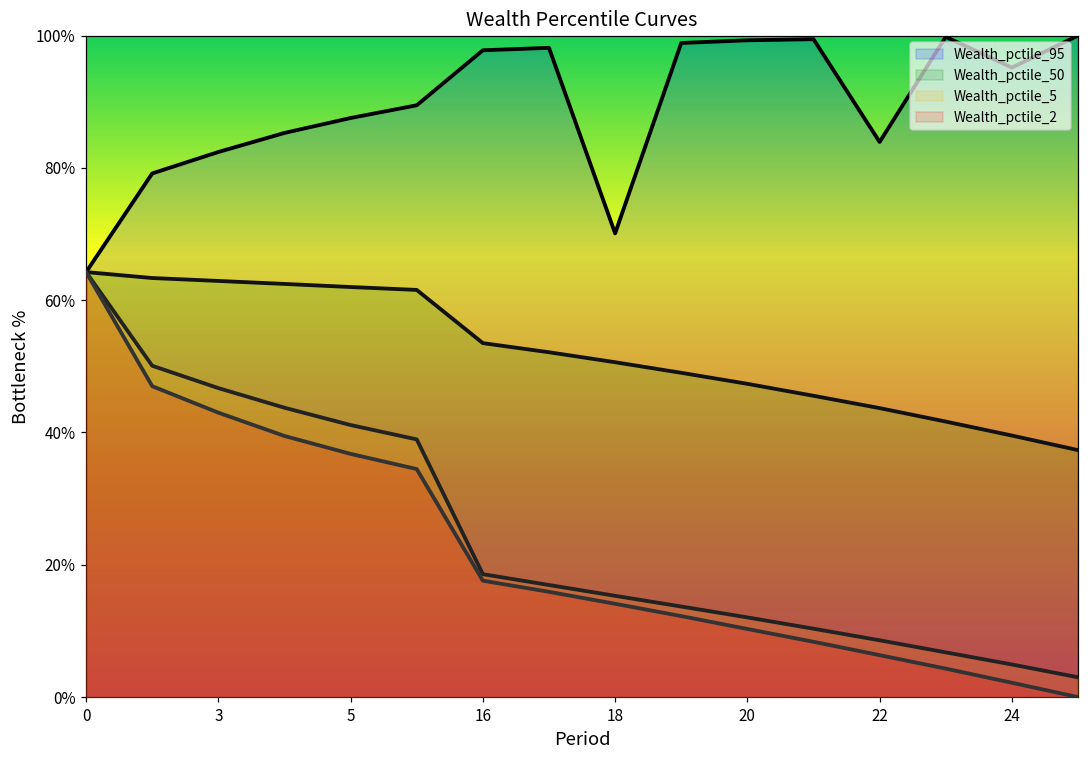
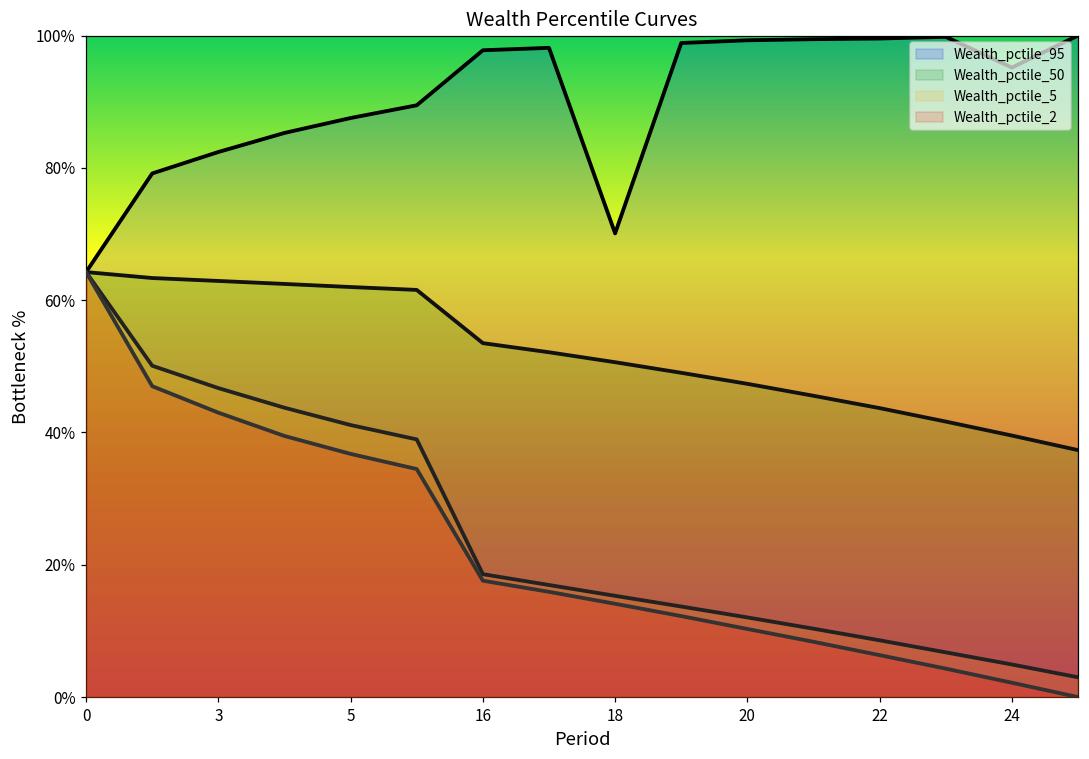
  {
    "Wealth_pctile_95": {
      "16": "98%",
      "18": "70%",
      "20": "99%",
-     "22": "84%"
+     "22": "100%"
    }
  }
